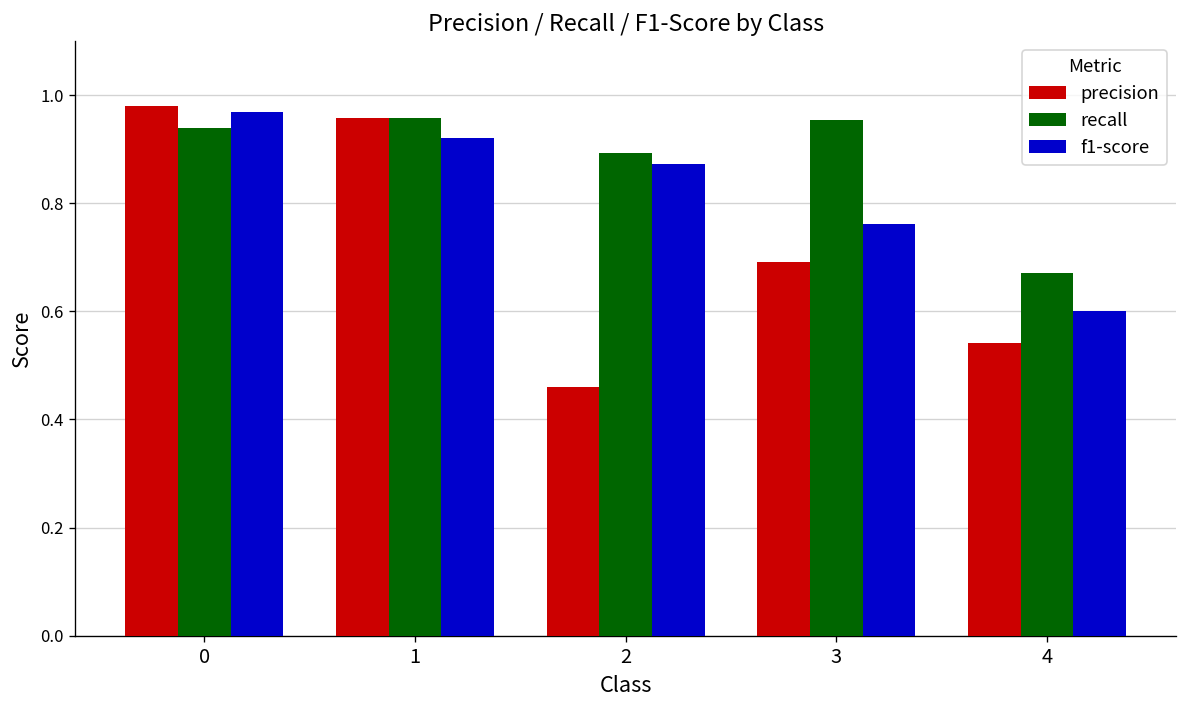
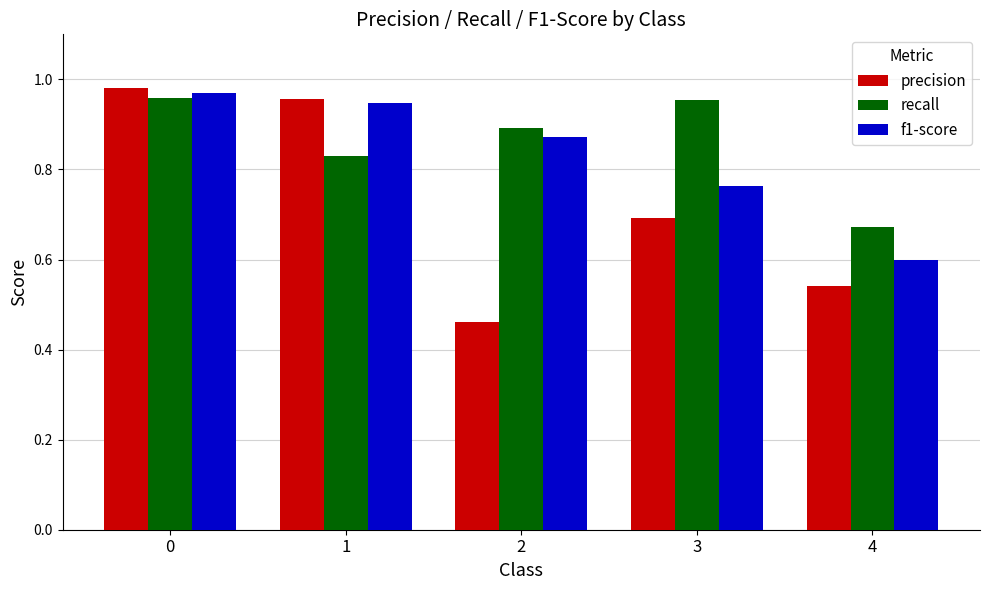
  {
    "precision": {
      "0": 0.98,
      "1": 0.96,
      "2": 0.46,
      "3": 0.69,
      "4": 0.54
    },
    "recall": {
-     "0": 0.94,
-     "1": 0.96,
+     "0": 0.96,
+     "1": 0.83,
      "2": 0.89,
      "3": 0.95,
      "4": 0.67
    },
    "f1-score": {
      "0": 0.97,
-     "1": 0.92,
+     "1": 0.95,
      "2": 0.87,
      "3": 0.76,
      "4": 0.60
    }
  }
